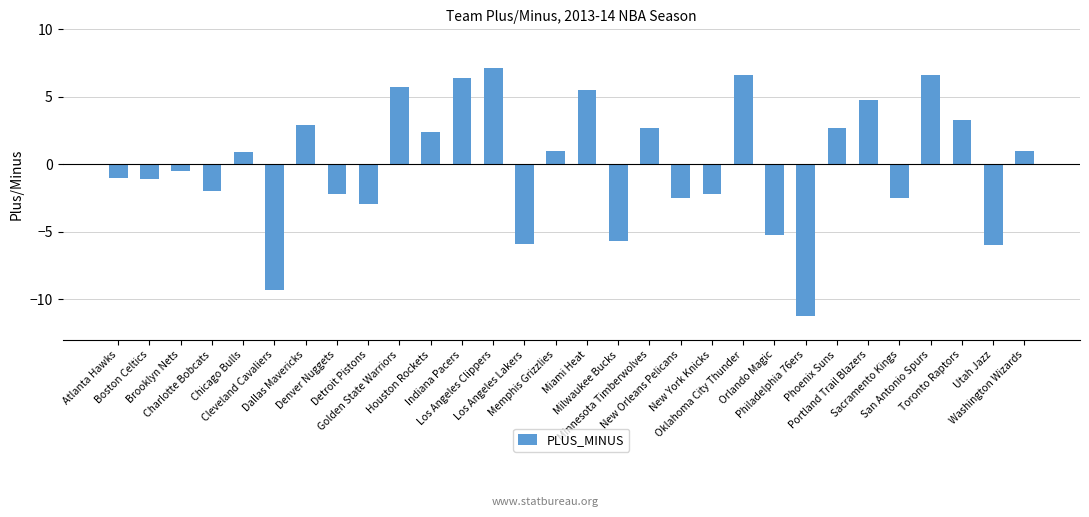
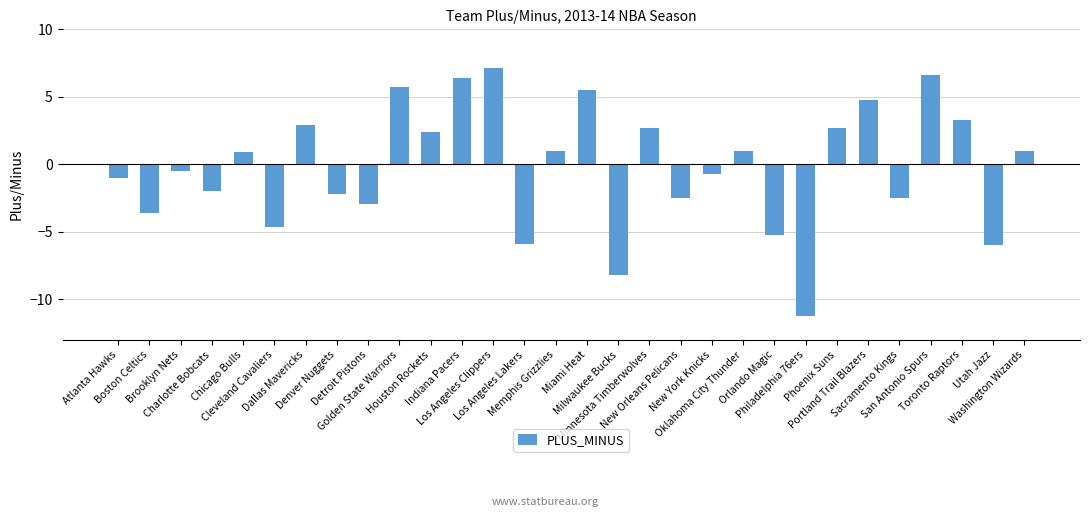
  {
    "Atlanta Hawks": -1.0,
-   "Boston Celtics": -1.1,
+   "Boston Celtics": -3.6,
    "Brooklyn Nets": -0.5,
    "Charlotte Bobcats": -2.0,
    "Chicago Bulls": 0.9,
-   "Cleveland Cavaliers": -9.3,
+   "Cleveland Cavaliers": -4.6,
    "Dallas Mavericks": 2.9,
    "Denver Nuggets": -2.2,
    "Detroit Pistons": -2.9,
    "Golden State Warriors": 5.7,
    "Houston Rockets": 2.4,
    "Indiana Pacers": 6.4,
    "Los Angeles Clippers": 7.1,
    "Los Angeles Lakers": -5.9,
    "Memphis Grizzlies": 1.0,
    "Miami Heat": 5.5,
-   "Milwaukee Bucks": -5.7,
+   "Milwaukee Bucks": -8.2,
    "Minnesota Timberwolves": 2.7,
    "New Orleans Pelicans": -2.5,
-   "New York Knicks": -2.2,
-   "Oklahoma City Thunder": 6.6,
+   "New York Knicks": -0.7,
+   "Oklahoma City Thunder": 1.0,
    "Orlando Magic": -5.2,
    "Philadelphia 76ers": -11.2,
    "Phoenix Suns": 2.7,
    "Portland Trail Blazers": 4.8,
    "Sacramento Kings": -2.5,
    "San Antonio Spurs": 6.6,
    "Toronto Raptors": 3.3,
    "Utah Jazz": -6.0,
    "Washington Wizards": 1.0
  }
